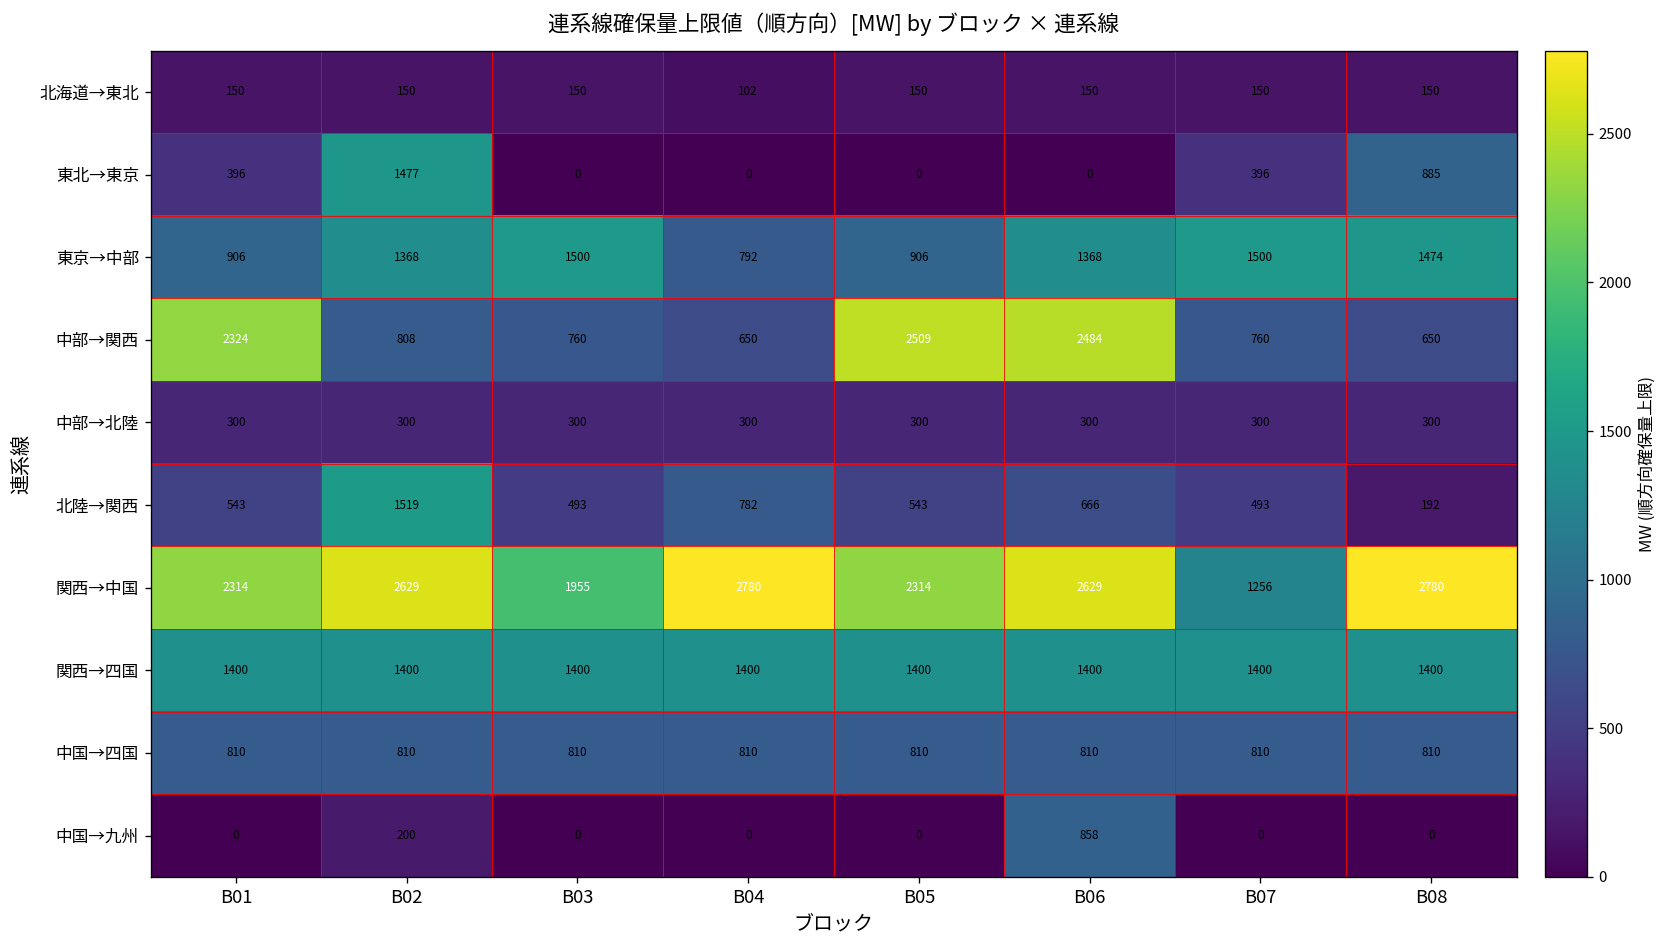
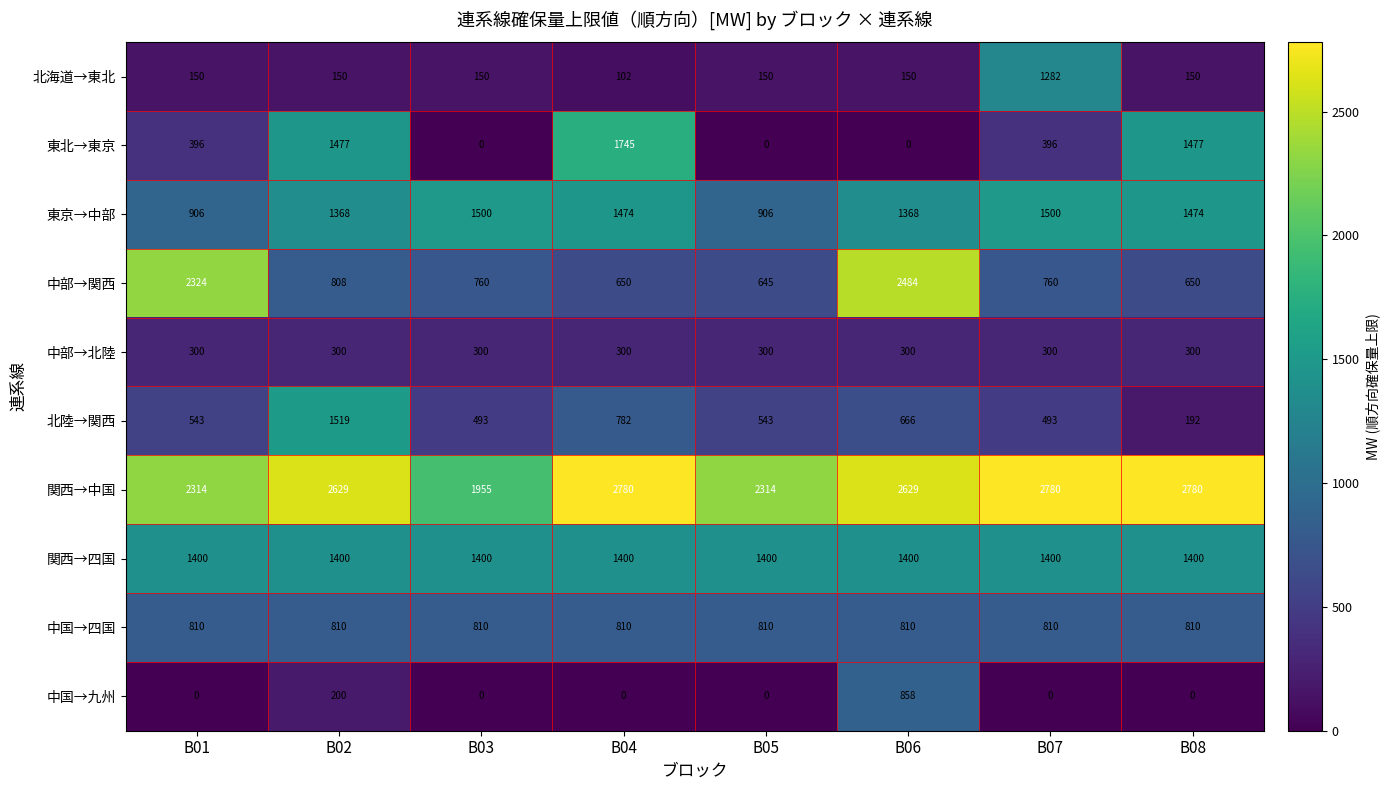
  {
    "北海道→東北": {
      "B01": 150,
      "B02": 150,
      "B03": 150,
      "B04": 102,
      "B05": 150,
      "B06": 150,
-     "B07": 150,
+     "B07": 1282,
      "B08": 150
    },
    "東北→東京": {
      "B01": 396,
      "B02": 1477,
      "B03": 0,
-     "B04": 0,
+     "B04": 1745,
      "B05": 0,
      "B06": 0,
      "B07": 396,
-     "B08": 885
+     "B08": 1477
    },
    "東京→中部": {
      "B01": 906,
      "B02": 1368,
      "B03": 1500,
-     "B04": 792,
+     "B04": 1474,
      "B05": 906,
      "B06": 1368,
      "B07": 1500,
      "B08": 1474
    },
    "中部→関西": {
      "B01": 2324,
      "B02": 808,
      "B03": 760,
      "B04": 650,
-     "B05": 2509,
+     "B05": 645,
      "B06": 2484,
      "B07": 760,
      "B08": 650
    },
    "中部→北陸": {
      "B01": 300,
      "B02": 300,
      "B03": 300,
      "B04": 300,
      "B05": 300,
      "B06": 300,
      "B07": 300,
      "B08": 300
    },
    "北陸→関西": {
      "B01": 543,
      "B02": 1519,
      "B03": 493,
      "B04": 782,
      "B05": 543,
      "B06": 666,
      "B07": 493,
      "B08": 192
    },
    "関西→中国": {
      "B01": 2314,
      "B02": 2629,
      "B03": 1955,
      "B04": 2780,
      "B05": 2314,
      "B06": 2629,
-     "B07": 1256,
+     "B07": 2780,
      "B08": 2780
    },
    "関西→四国": {
      "B01": 1400,
      "B02": 1400,
      "B03": 1400,
      "B04": 1400,
      "B05": 1400,
      "B06": 1400,
      "B07": 1400,
      "B08": 1400
    },
    "中国→四国": {
      "B01": 810,
      "B02": 810,
      "B03": 810,
      "B04": 810,
      "B05": 810,
      "B06": 810,
      "B07": 810,
      "B08": 810
    },
    "中国→九州": {
      "B01": 0,
      "B02": 200,
      "B03": 0,
      "B04": 0,
      "B05": 0,
      "B06": 858,
      "B07": 0,
      "B08": 0
    }
  }
